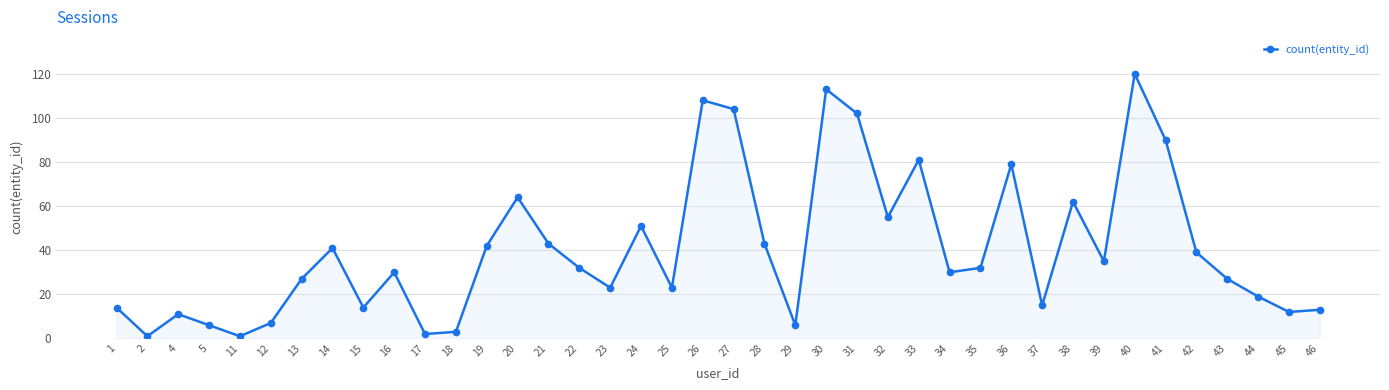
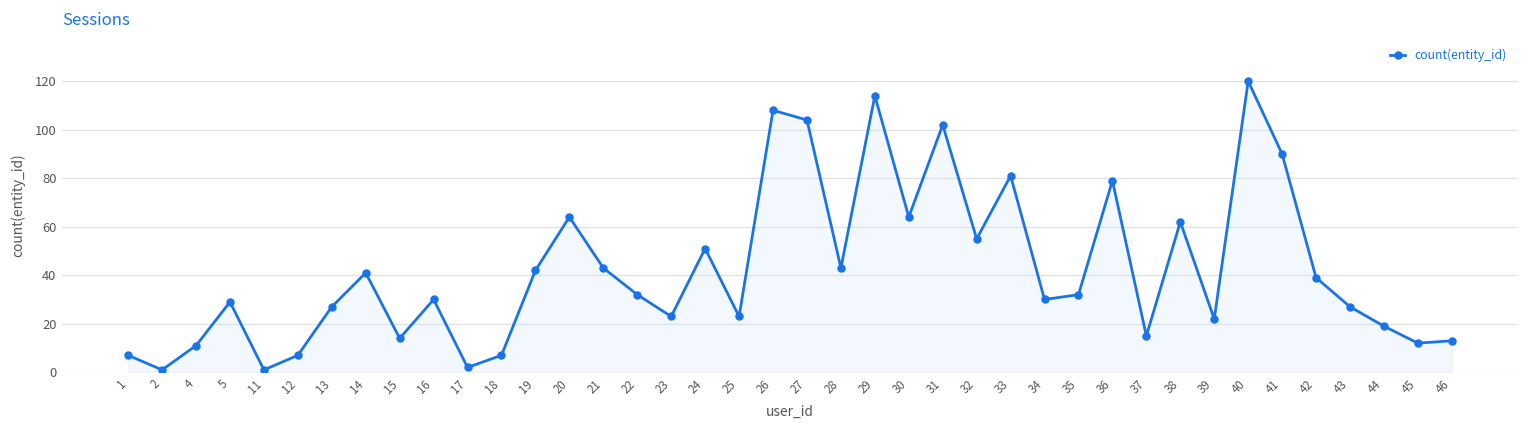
  {
-   "1": 14,
+   "1": 7,
    "2": 1,
    "4": 11,
-   "5": 6,
+   "5": 29,
    "11": 1,
    "12": 7,
    "13": 27,
    "14": 41,
    "15": 14,
    "16": 30,
    "17": 2,
-   "18": 3,
+   "18": 7,
    "19": 42,
    "20": 64,
    "21": 43,
    "22": 32,
    "23": 23,
    "24": 51,
    "25": 23,
    "26": 108,
    "27": 104,
    "28": 43,
-   "29": 6,
-   "30": 113,
+   "29": 114,
+   "30": 64,
    "31": 102,
    "32": 55,
    "33": 81,
    "34": 30,
    "35": 32,
    "36": 79,
    "37": 15,
    "38": 62,
-   "39": 35,
+   "39": 22,
    "40": 120,
    "41": 90,
    "42": 39,
    "43": 27,
    "44": 19,
    "45": 12,
    "46": 13
  }
